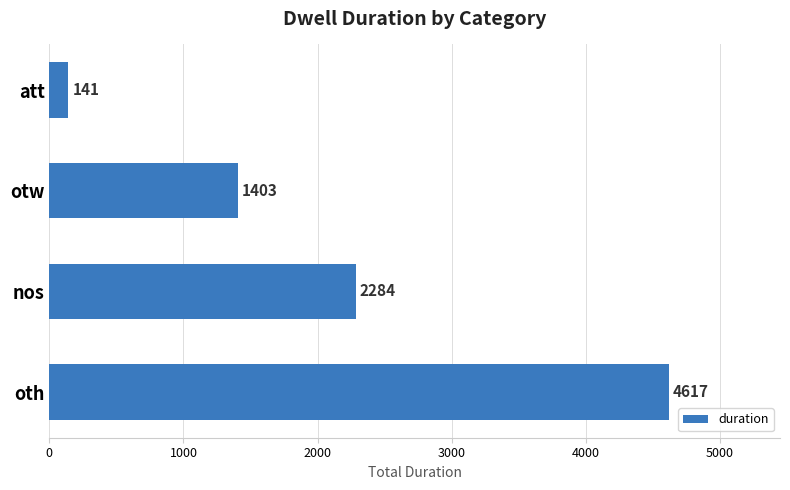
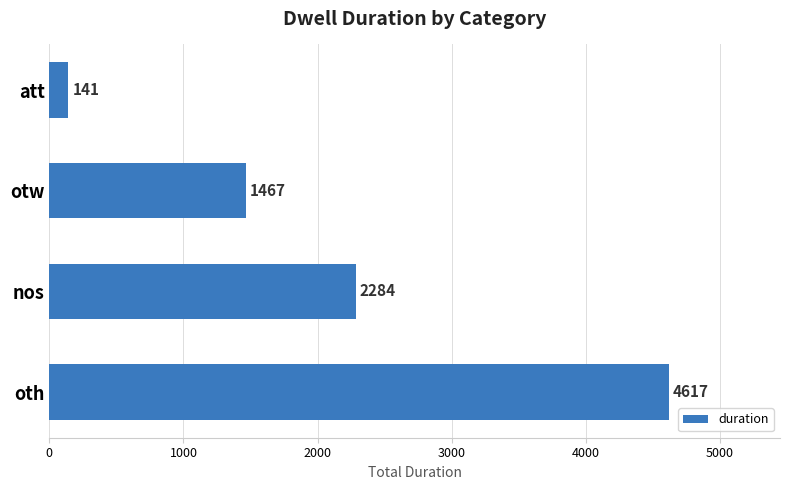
  {
    "att": 141,
-   "otw": 1403,
+   "otw": 1467,
    "nos": 2284,
    "oth": 4617
  }
